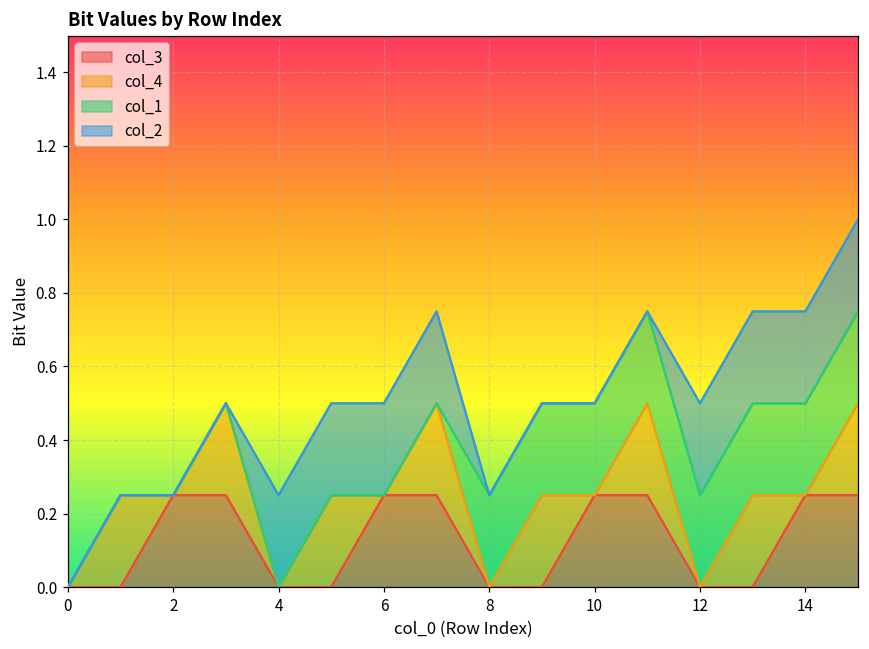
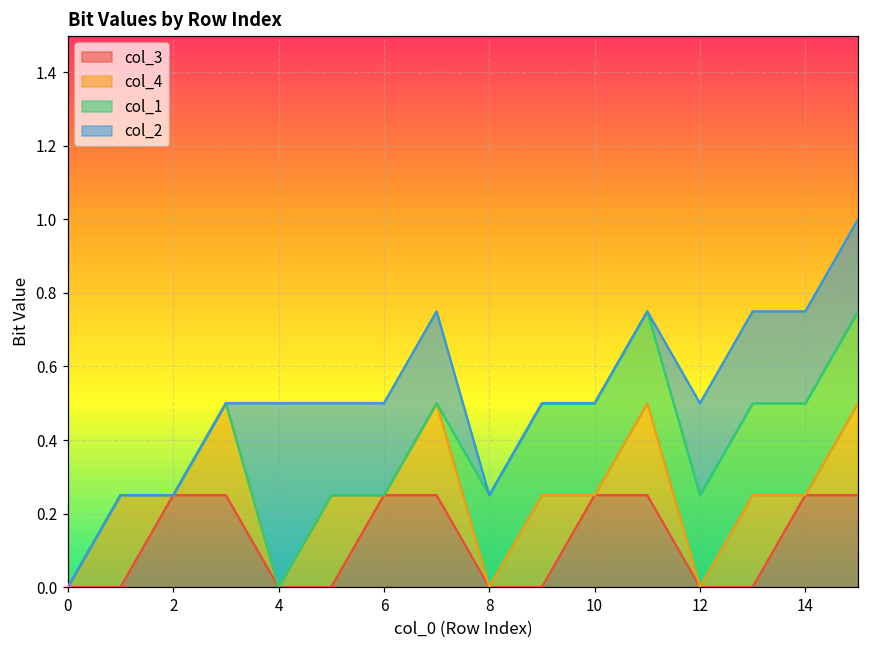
  {
    "col_1": {
      "12": 0.25,
      "14": 0.25
    },
    "col_2": {
-     "4": 0.25,
+     "4": 0.50,
      "6": 0.25,
      "12": 0.25,
      "14": 0.25
    }
  }
